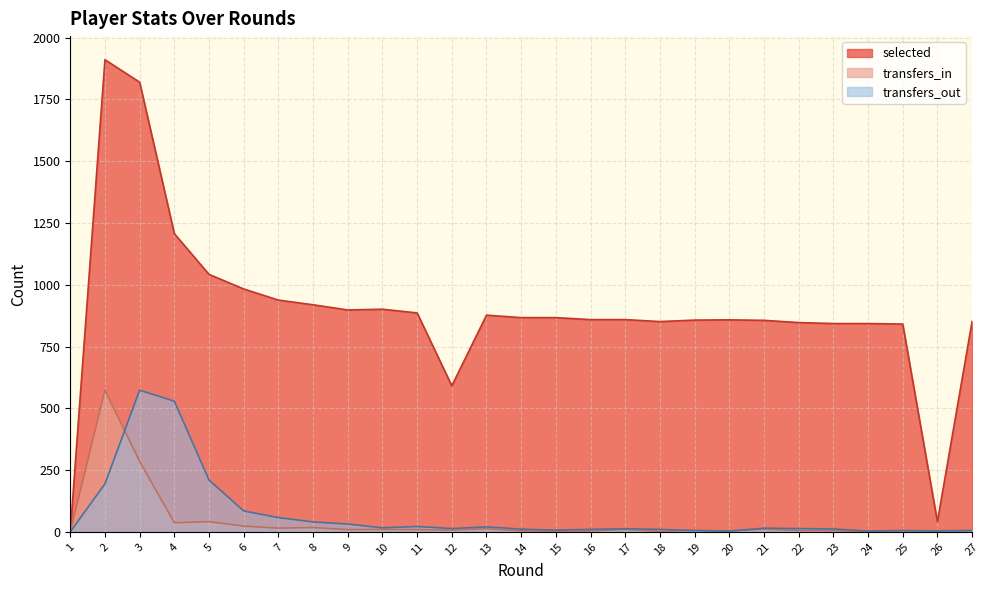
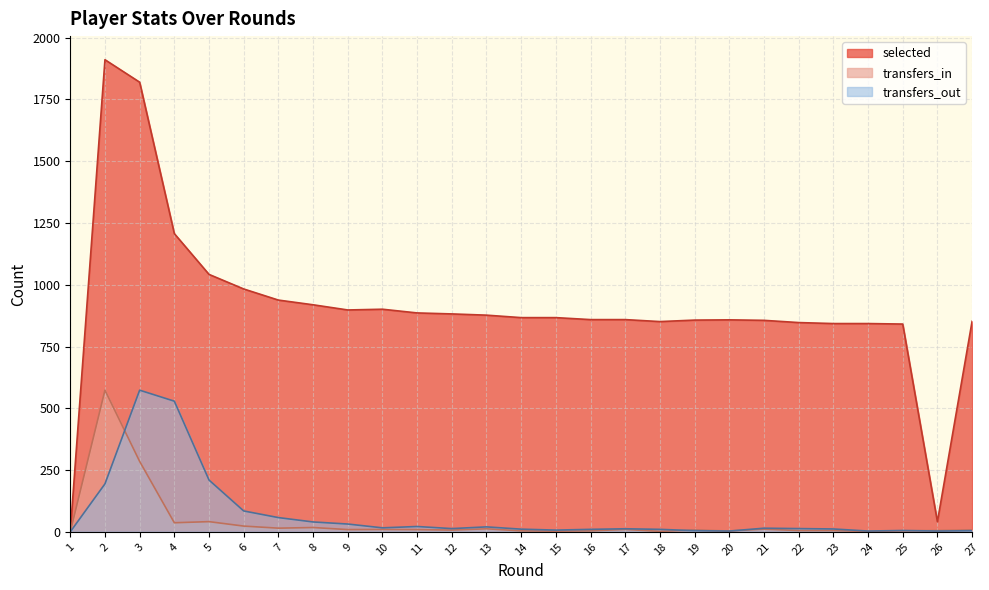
  {
    "selected": {
      "2": 1910,
      "3": 1820,
      "4": 1210,
      "5": 1040,
      "6": 980,
      "7": 940,
      "8": 920,
      "9": 900,
      "10": 900,
      "11": 890,
-     "12": 590,
+     "12": 880,
      "13": 880,
      "14": 870,
      "15": 870,
      "16": 860,
      "17": 860,
      "18": 850,
      "19": 860,
      "20": 860,
      "21": 860,
      "22": 850,
      "23": 840,
      "24": 840,
      "25": 840,
      "26": 40,
      "27": 850
    },
    "transfers_in": {
      "2": 570,
      "3": 290,
      "4": 40,
      "5": 40,
      "6": 20,
      "7": 10,
      "8": 20,
      "9": 10,
      "11": 10
    },
    "transfers_out": {
      "2": 190,
      "3": 570,
      "4": 530,
      "5": 210,
      "6": 80,
      "7": 60,
      "8": 40,
      "9": 30,
      "11": 20
    }
  }
